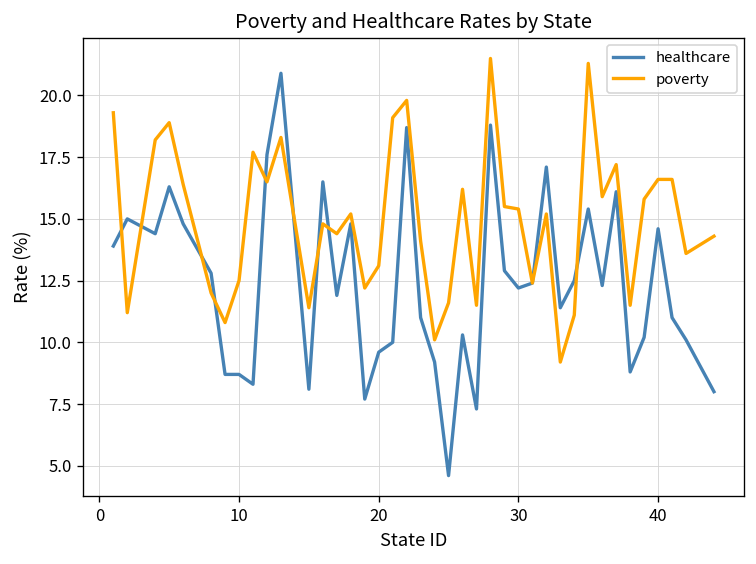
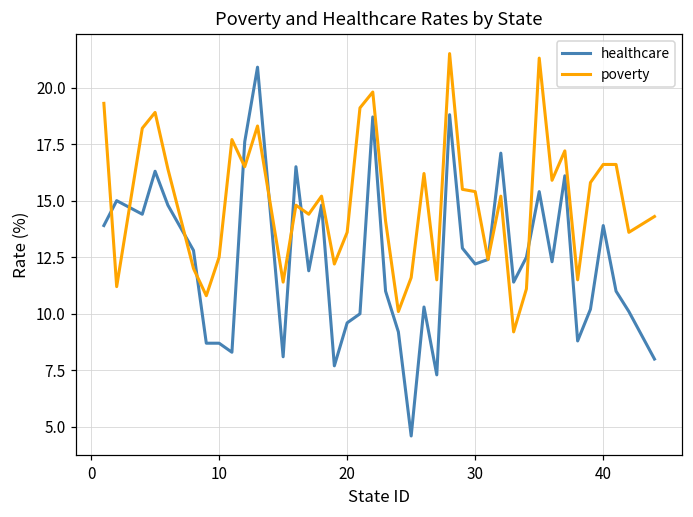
  {
    "healthcare": {
      "10": 8.7,
      "20": 9.6,
      "30": 12.2,
-     "40": 14.6
+     "40": 13.9
    },
    "poverty": {
      "10": 12.5,
-     "20": 13.1,
+     "20": 13.6,
      "30": 15.4,
      "40": 16.6
    }
  }
